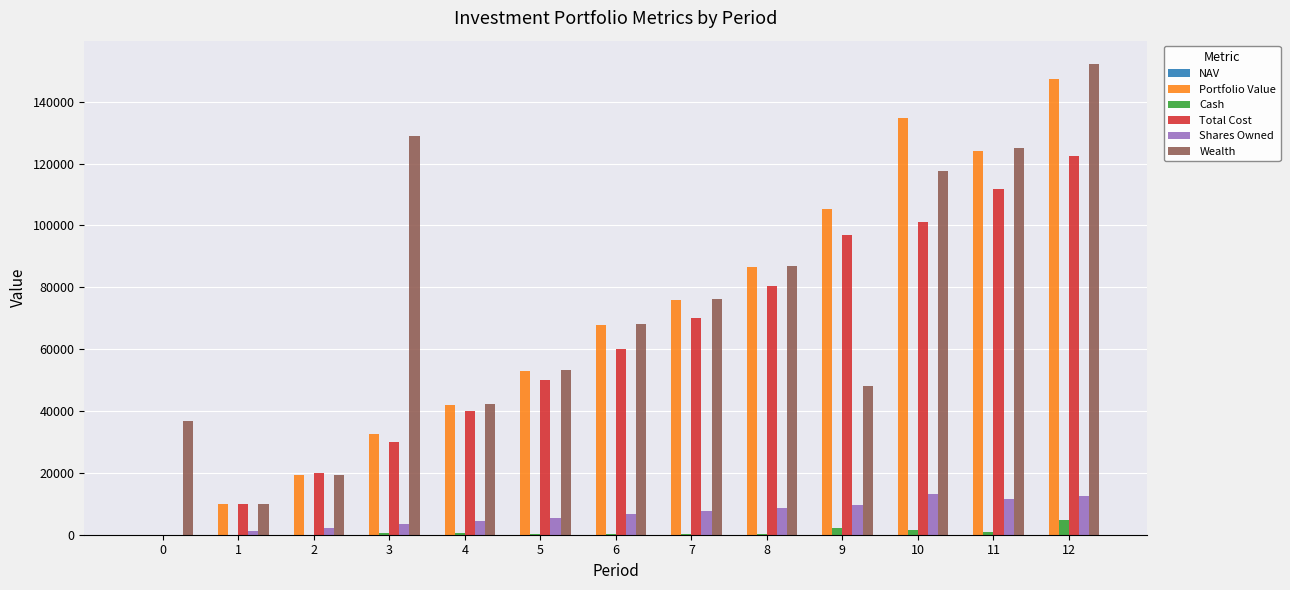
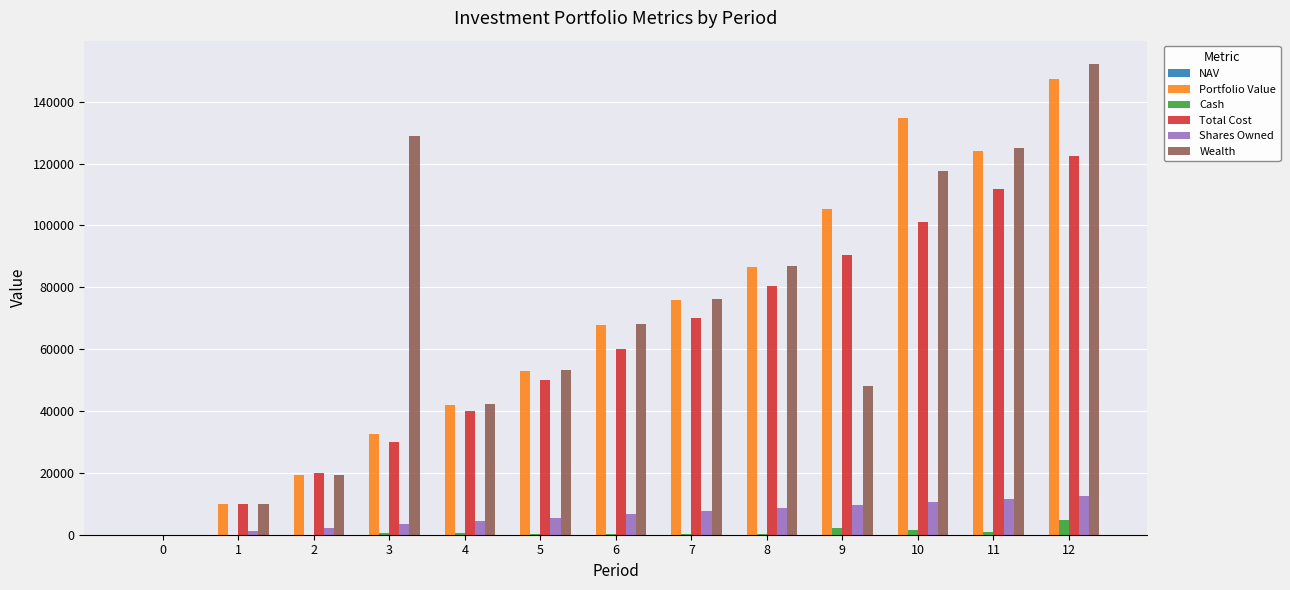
  {
    "Portfolio Value": {
      "0": 0,
      "1": 10000,
      "2": 19000,
      "3": 32000,
      "4": 42000,
      "5": 53000,
      "6": 68000,
      "7": 76000,
      "8": 87000,
      "9": 105000,
      "10": 135000,
      "11": 124000,
      "12": 147000
    },
    "Cash": {
      "0": 0,
      "1": 0,
      "2": 0,
      "9": 2000,
      "10": 1000,
      "12": 5000
    },
    "Total Cost": {
      "0": 0,
      "1": 10000,
      "2": 20000,
      "3": 30000,
      "4": 40000,
      "5": 50000,
      "6": 60000,
      "7": 70000,
      "8": 80000,
-     "9": 97000,
+     "9": 90000,
      "10": 101000,
      "11": 112000,
      "12": 123000
    },
    "Shares Owned": {
      "0": 0,
      "1": 1000,
      "2": 2000,
      "3": 3000,
      "4": 4000,
      "5": 6000,
      "6": 7000,
      "7": 8000,
      "8": 9000,
      "9": 10000,
-     "10": 13000,
+     "10": 10000,
      "11": 11000,
      "12": 12000
    },
    "Wealth": {
-     "0": 37000,
+     "0": 0,
      "1": 10000,
      "2": 19000,
      "3": 129000,
      "4": 42000,
      "5": 53000,
      "6": 68000,
      "7": 76000,
      "8": 87000,
      "9": 48000,
      "10": 118000,
      "11": 125000,
      "12": 152000
    }
  }
